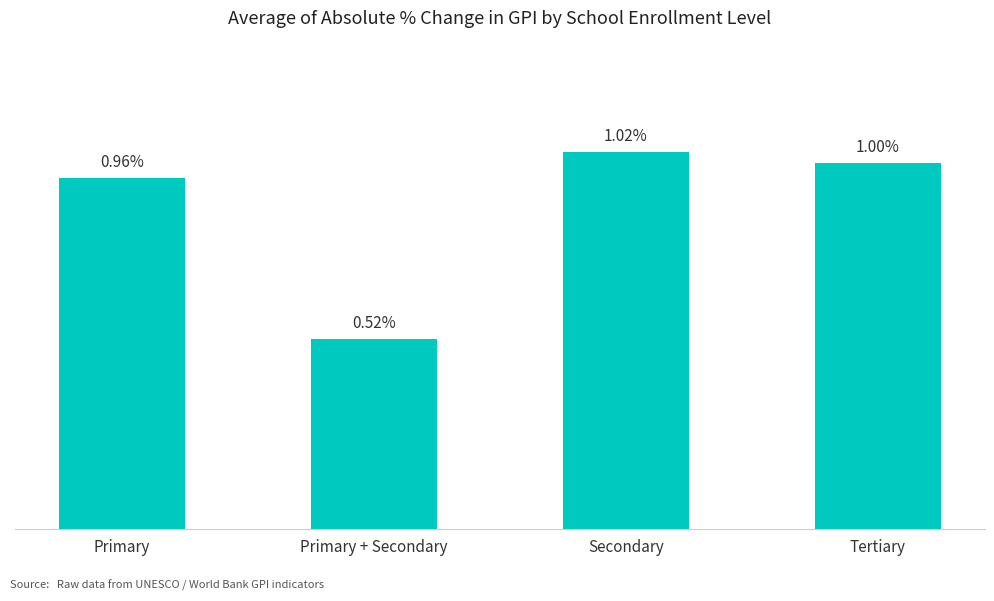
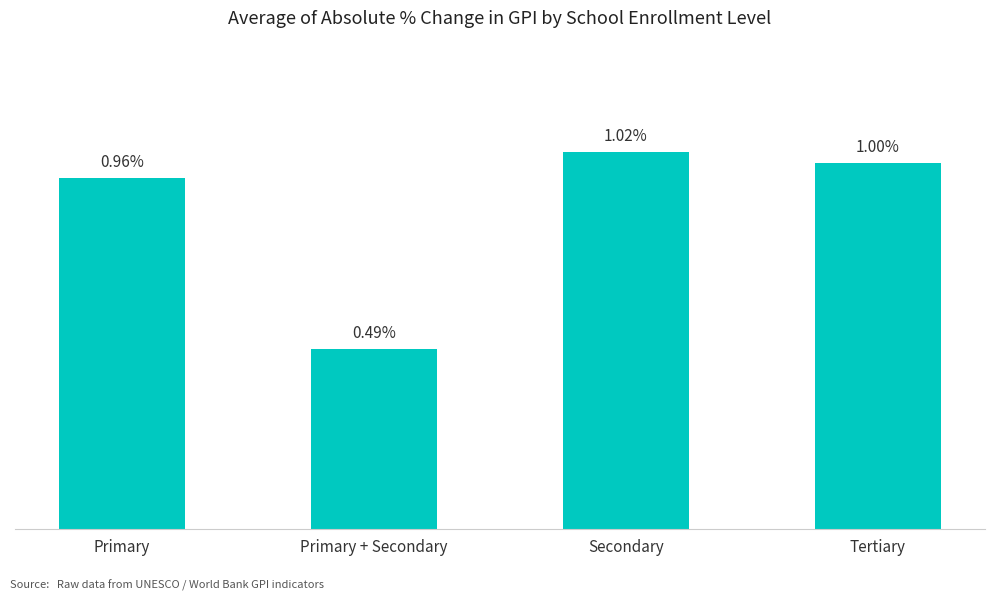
  {
    "Primary": "0.96%",
-   "Primary + Secondary": "0.52%",
+   "Primary + Secondary": "0.49%",
    "Secondary": "1.02%",
    "Tertiary": "1.00%"
  }
